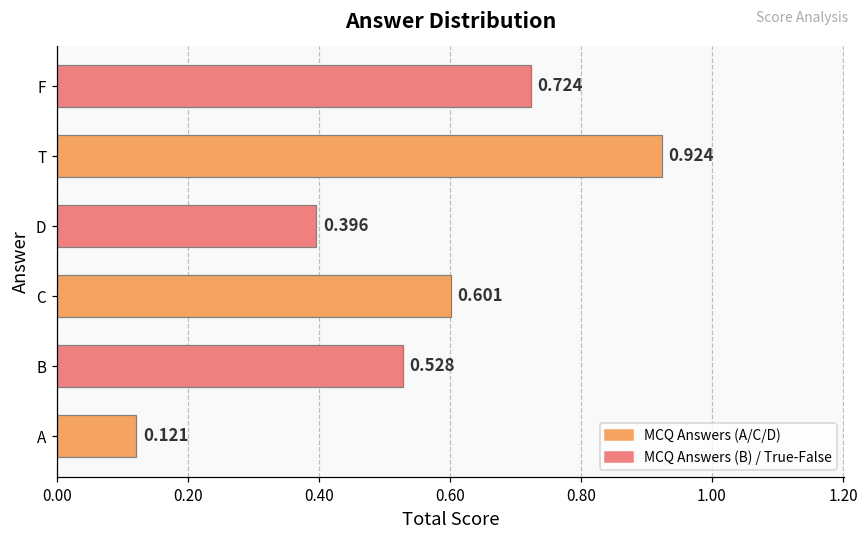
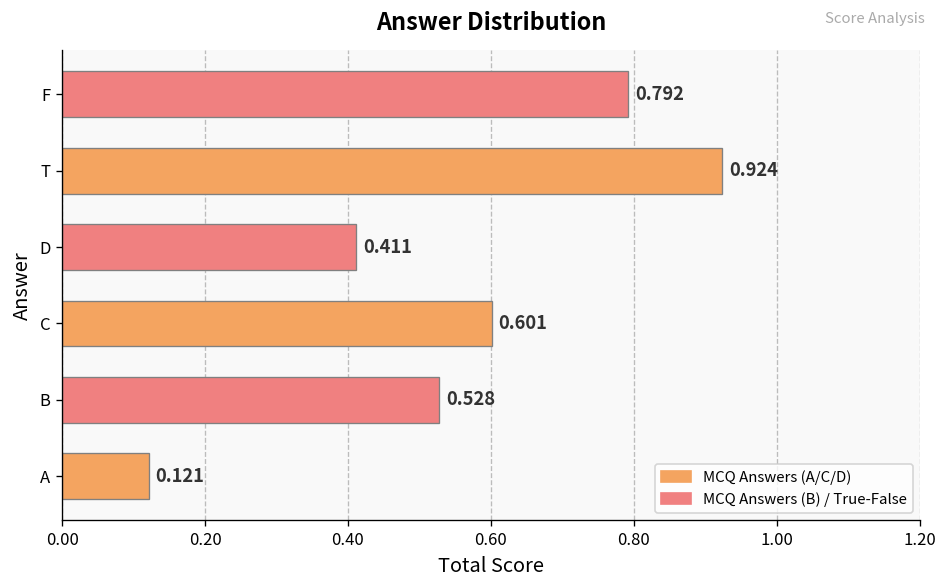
  {
-   "F": 0.724,
+   "F": 0.792,
    "T": 0.924,
-   "D": 0.396,
+   "D": 0.411,
    "C": 0.601,
    "B": 0.528,
    "A": 0.121
  }
